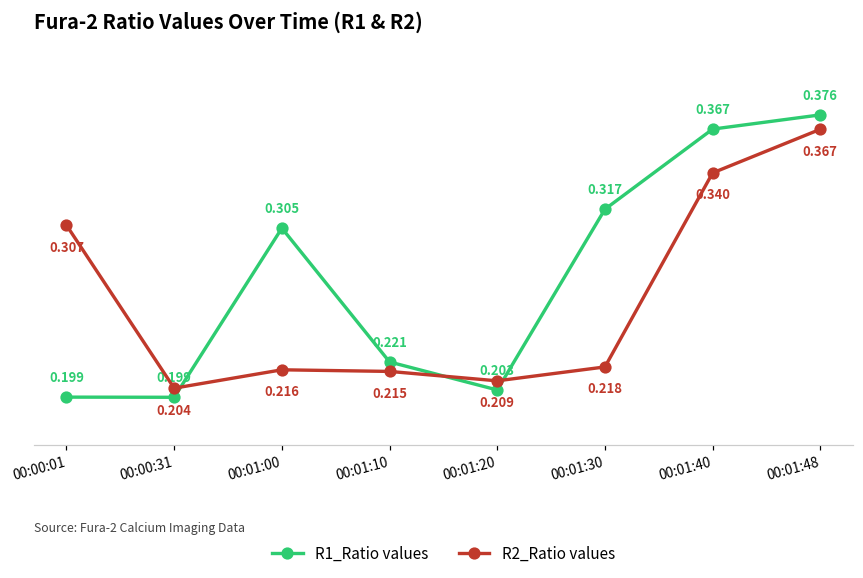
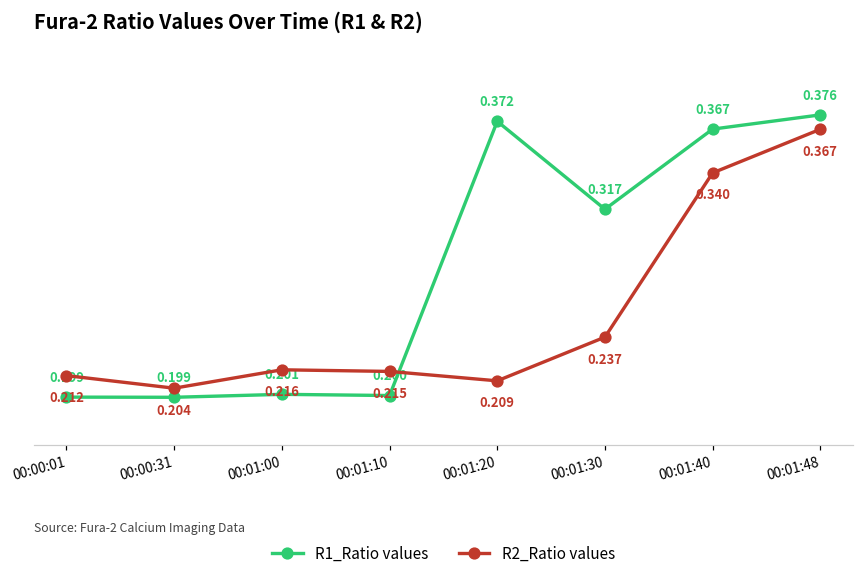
  {
    "R1_Ratio values": {
      "00:00:01": 0.199,
      "00:00:31": 0.199,
-     "00:01:00": 0.305,
-     "00:01:10": 0.221,
-     "00:01:20": 0.203,
+     "00:01:00": 0.201,
+     "00:01:10": 0.200,
+     "00:01:20": 0.372,
      "00:01:30": 0.317,
      "00:01:40": 0.367,
      "00:01:48": 0.376
    },
    "R2_Ratio values": {
-     "00:00:01": 0.307,
+     "00:00:01": 0.212,
      "00:00:31": 0.204,
      "00:01:00": 0.216,
      "00:01:10": 0.215,
      "00:01:20": 0.209,
-     "00:01:30": 0.218,
+     "00:01:30": 0.237,
      "00:01:40": 0.340,
      "00:01:48": 0.367
    }
  }
